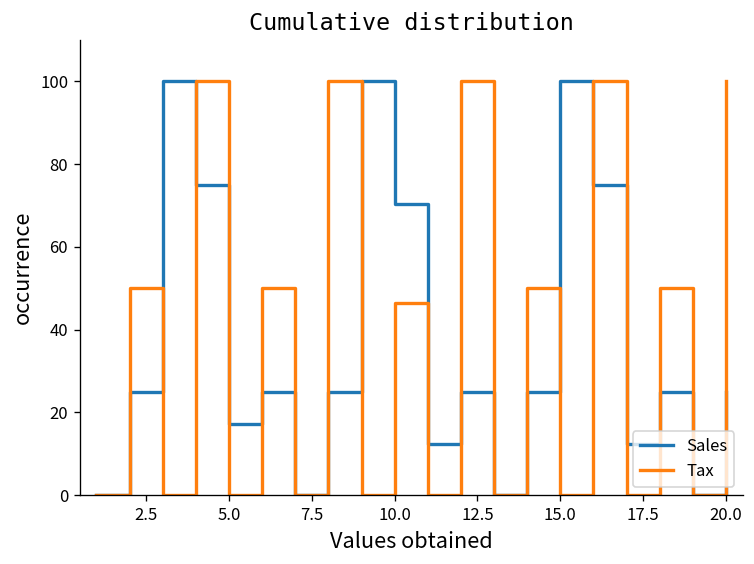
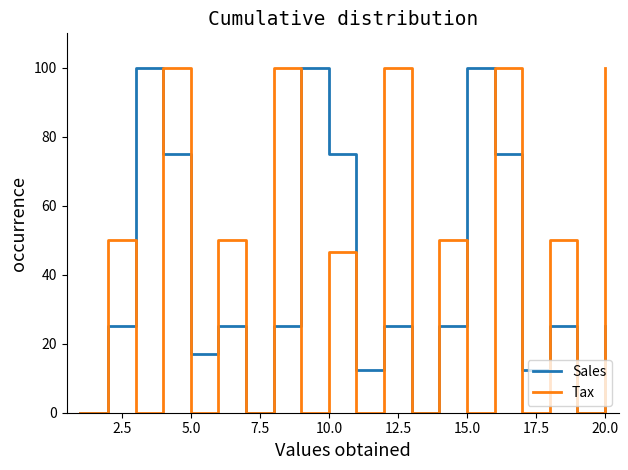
  {
    "Sales": {
      "5.0": 17,
-     "10.0": 70,
+     "10.0": 75,
      "15.0": 100,
      "20.0": 25
    },
    "Tax": {
      "5.0": 0,
      "10.0": 47,
      "15.0": 0,
      "20.0": 100
    }
  }
